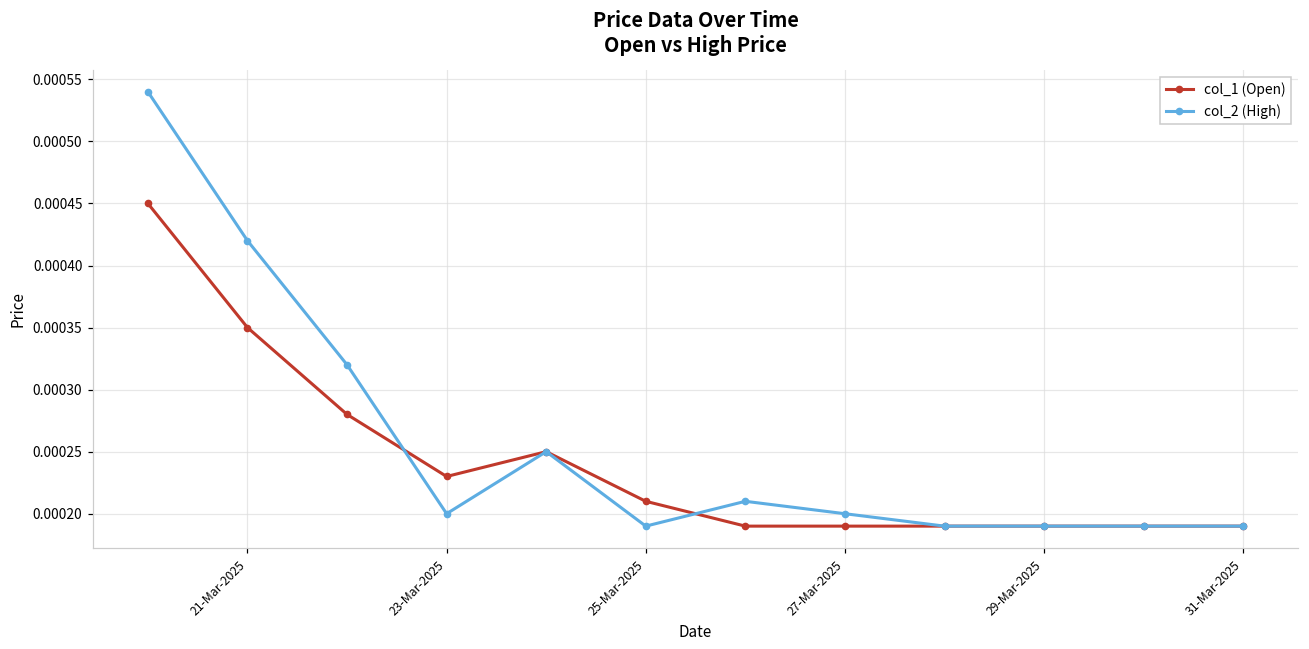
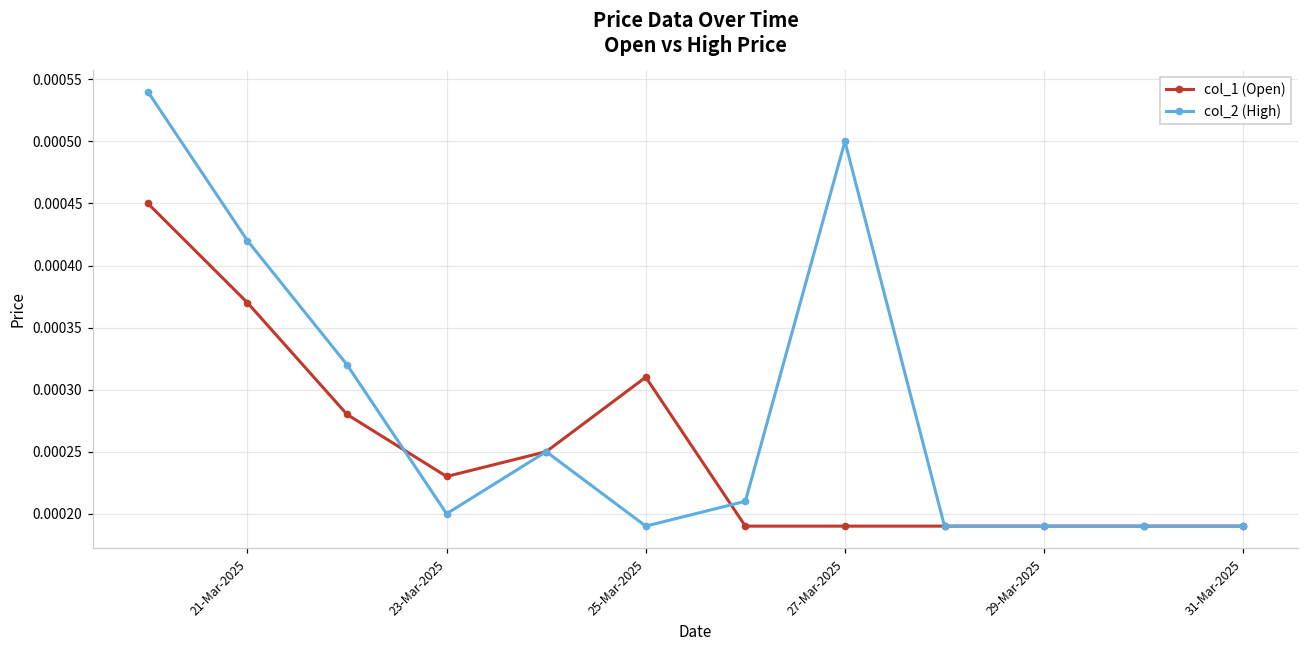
  {
    "col_1 (Open)": {
-     "21-Mar-2025": 0.00035,
+     "21-Mar-2025": 0.00037,
      "23-Mar-2025": 0.00023,
-     "25-Mar-2025": 0.00021,
+     "25-Mar-2025": 0.00031,
      "27-Mar-2025": 0.00019
    },
    "col_2 (High)": {
      "21-Mar-2025": 0.000420,
      "23-Mar-2025": 0.0002,
      "25-Mar-2025": 0.000190,
-     "27-Mar-2025": 0.0002
+     "27-Mar-2025": 0.0005
    }
  }
